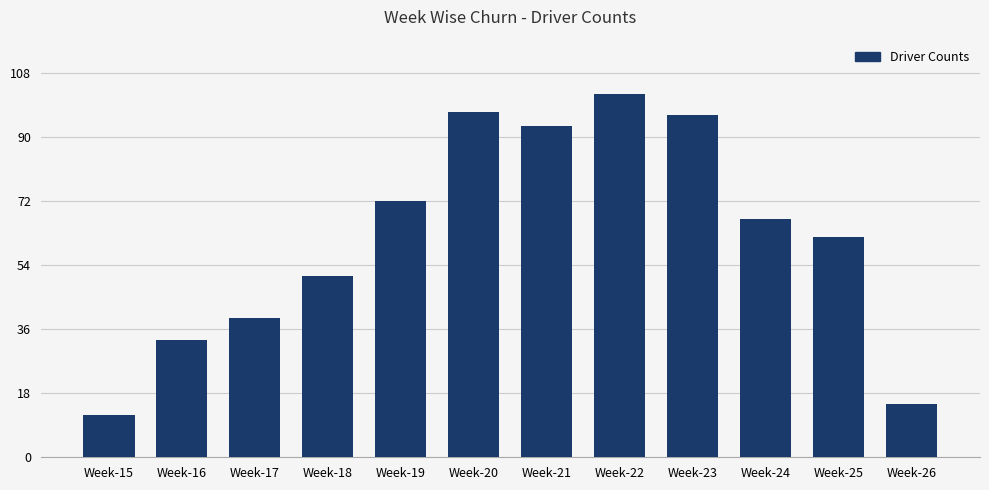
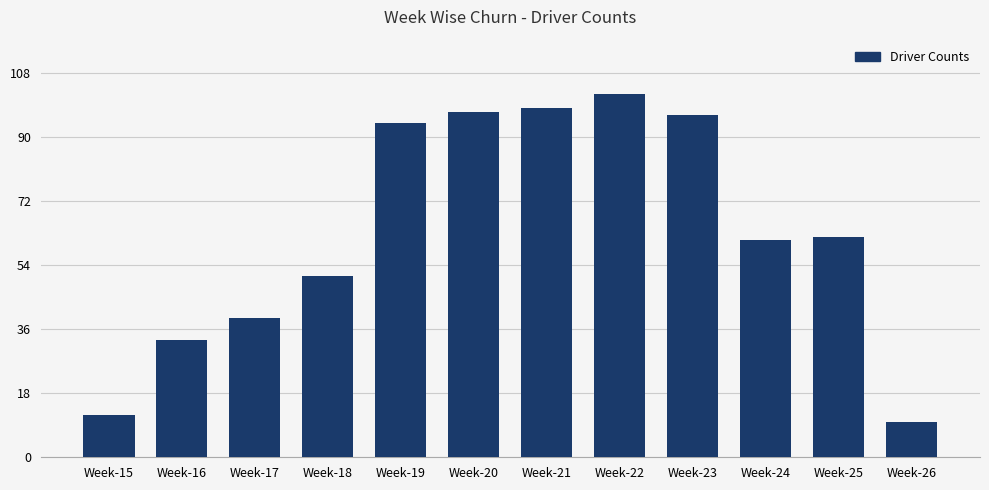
  {
    "Week-15": 12,
    "Week-16": 33,
    "Week-17": 39,
    "Week-18": 51,
-   "Week-19": 72,
+   "Week-19": 94,
    "Week-20": 97,
-   "Week-21": 93,
+   "Week-21": 98,
    "Week-22": 102,
    "Week-23": 96,
-   "Week-24": 67,
+   "Week-24": 61,
    "Week-25": 62,
-   "Week-26": 15
+   "Week-26": 10
  }
